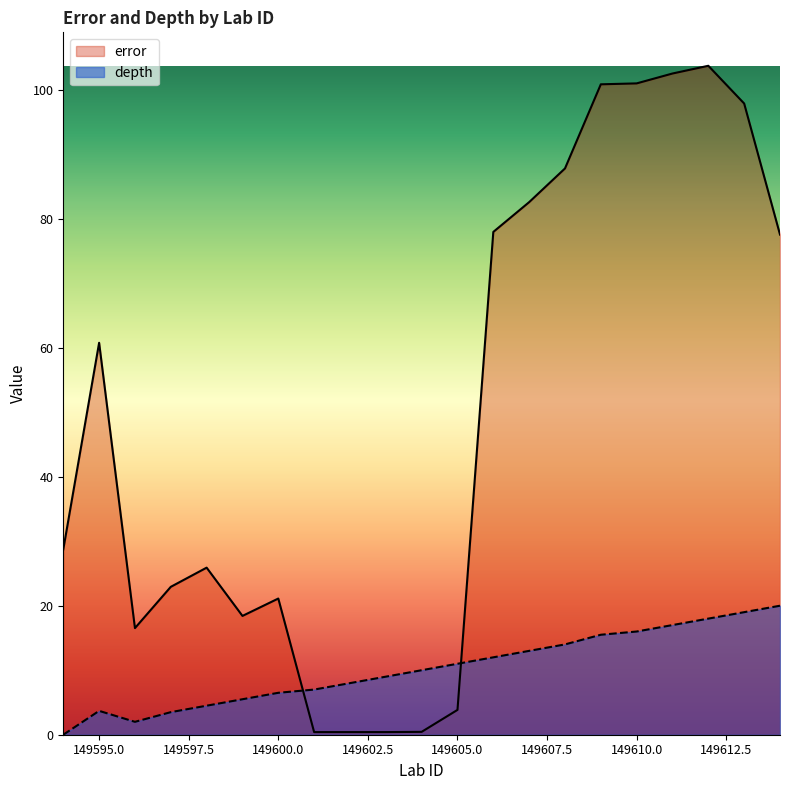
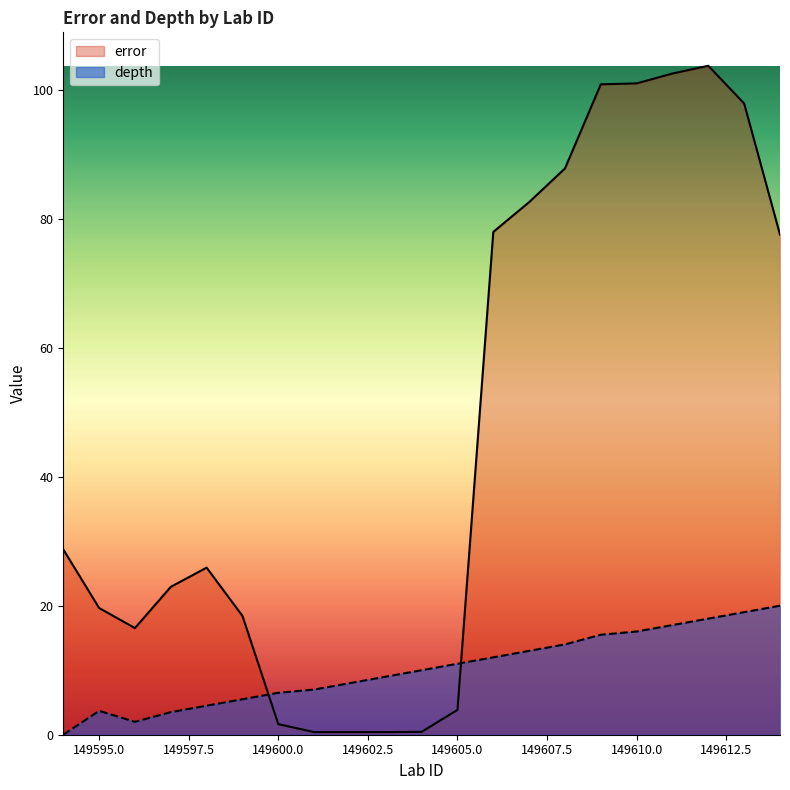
  {
    "error": {
-     "149595.0": 61,
-     "149600.0": 21,
+     "149595.0": 20,
+     "149600.0": 2,
      "149605.0": 4,
      "149610.0": 101
    },
    "depth": {
      "149595.0": 4,
      "149600.0": 7,
      "149605.0": 11,
      "149610.0": 16
    }
  }
